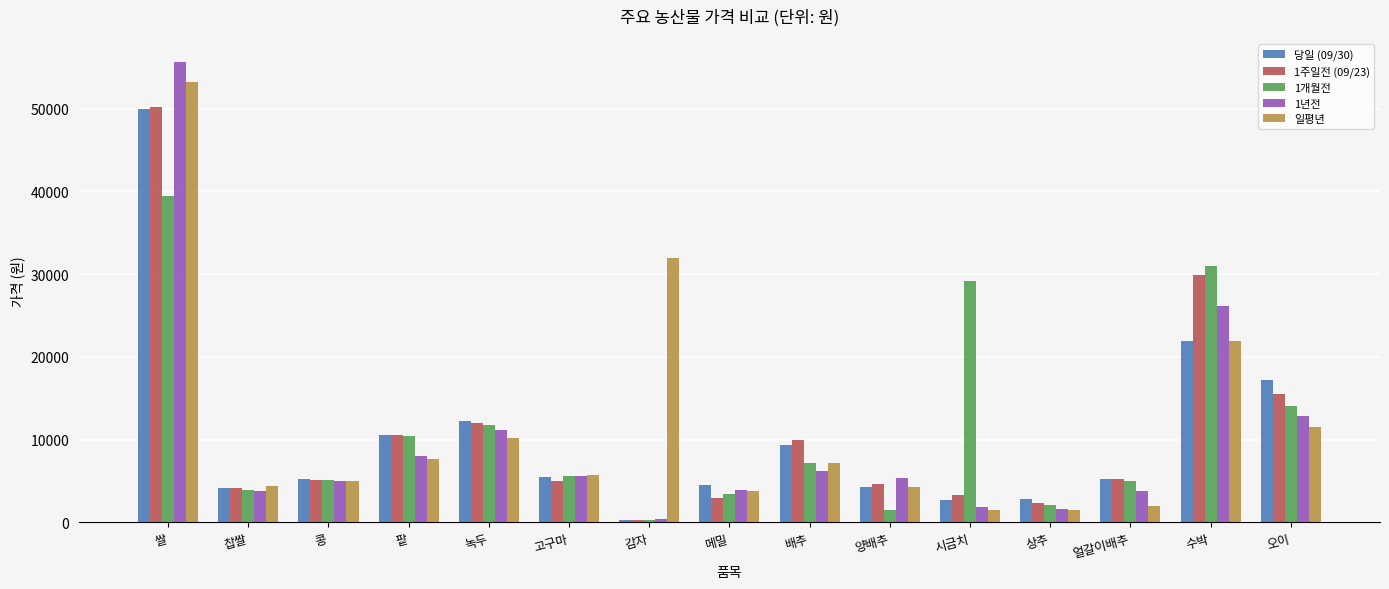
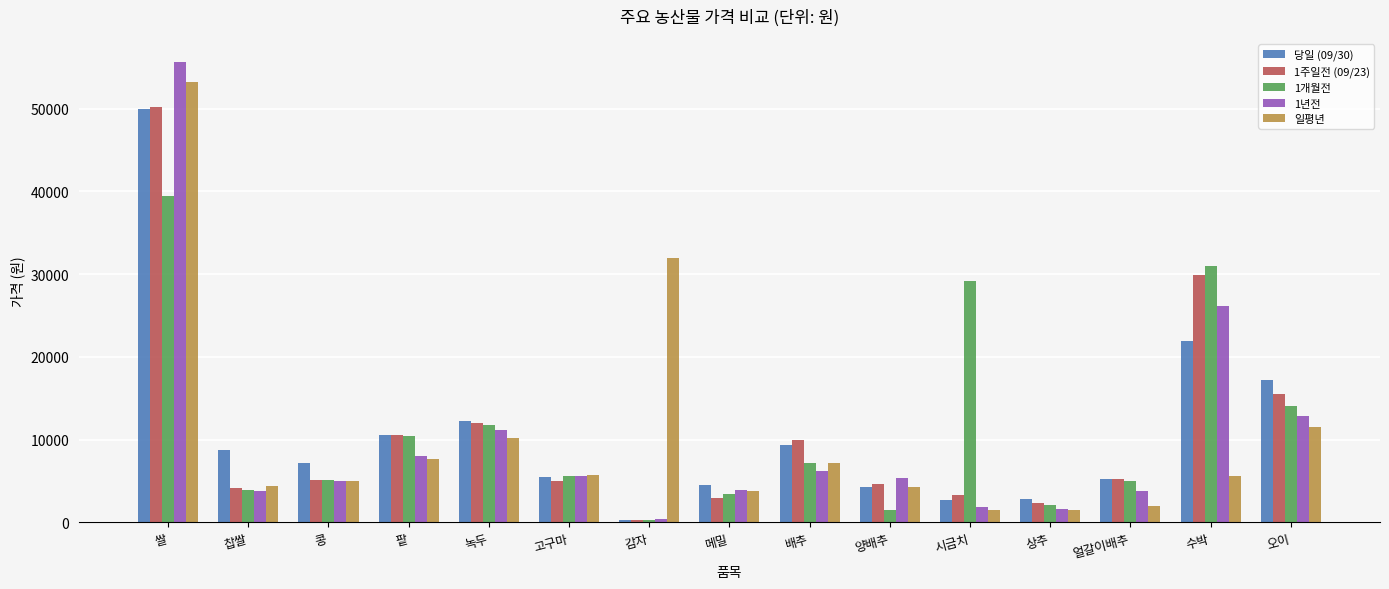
  {
    "당일 (09/30)": {
      "쌀": 50000,
-     "찹쌀": 4000,
-     "콩": 5000,
+     "찹쌀": 9000,
+     "콩": 7000,
      "팥": 11000,
      "녹두": 12000,
      "고구마": 5000,
      "메밀": 5000,
      "배추": 9000,
      "양배추": 4000,
      "시금치": 3000,
      "상추": 3000,
      "얼갈이배추": 5000,
      "수박": 22000,
      "오이": 17000
    },
    "1주일전 (09/23)": {
      "쌀": 50000,
      "찹쌀": 4000,
      "콩": 5000,
      "팥": 11000,
      "녹두": 12000,
      "고구마": 5000,
      "메밀": 3000,
      "배추": 10000,
      "양배추": 5000,
      "시금치": 3000,
      "상추": 2000,
      "얼갈이배추": 5000,
      "수박": 30000,
      "오이": 16000
    },
    "1개월전": {
      "쌀": 39000,
      "찹쌀": 4000,
      "콩": 5000,
      "팥": 10000,
      "녹두": 12000,
      "고구마": 6000,
      "감자": 0,
      "메밀": 3000,
      "배추": 7000,
      "양배추": 2000,
      "시금치": 29000,
      "상추": 2000,
      "얼갈이배추": 5000,
      "수박": 31000,
      "오이": 14000
    },
    "1년전": {
      "쌀": 56000,
      "찹쌀": 4000,
      "콩": 5000,
      "팥": 8000,
      "녹두": 11000,
      "고구마": 6000,
      "감자": 0,
      "메밀": 4000,
      "배추": 6000,
      "양배추": 5000,
      "시금치": 2000,
      "상추": 2000,
      "얼갈이배추": 4000,
      "수박": 26000,
      "오이": 13000
    },
    "일평년": {
      "쌀": 53000,
      "찹쌀": 4000,
      "콩": 5000,
      "팥": 8000,
      "녹두": 10000,
      "고구마": 6000,
      "감자": 32000,
      "메밀": 4000,
      "배추": 7000,
      "양배추": 4000,
      "시금치": 2000,
      "상추": 2000,
      "얼갈이배추": 2000,
-     "수박": 22000,
+     "수박": 6000,
      "오이": 11000
    }
  }
